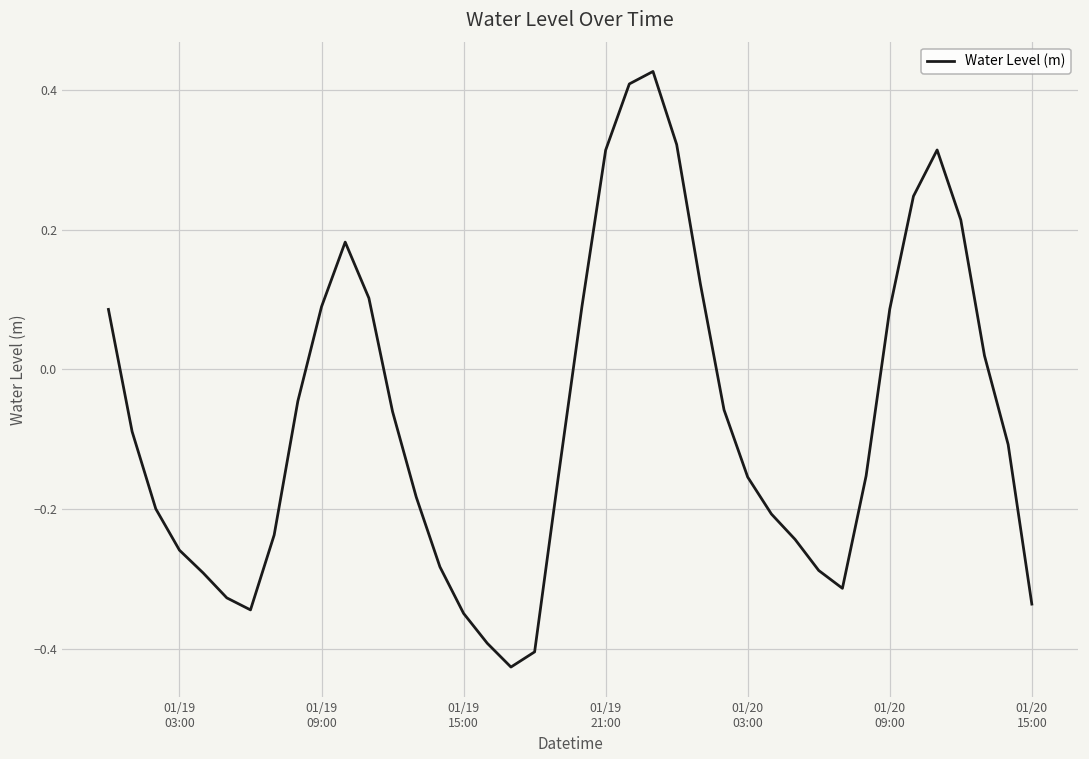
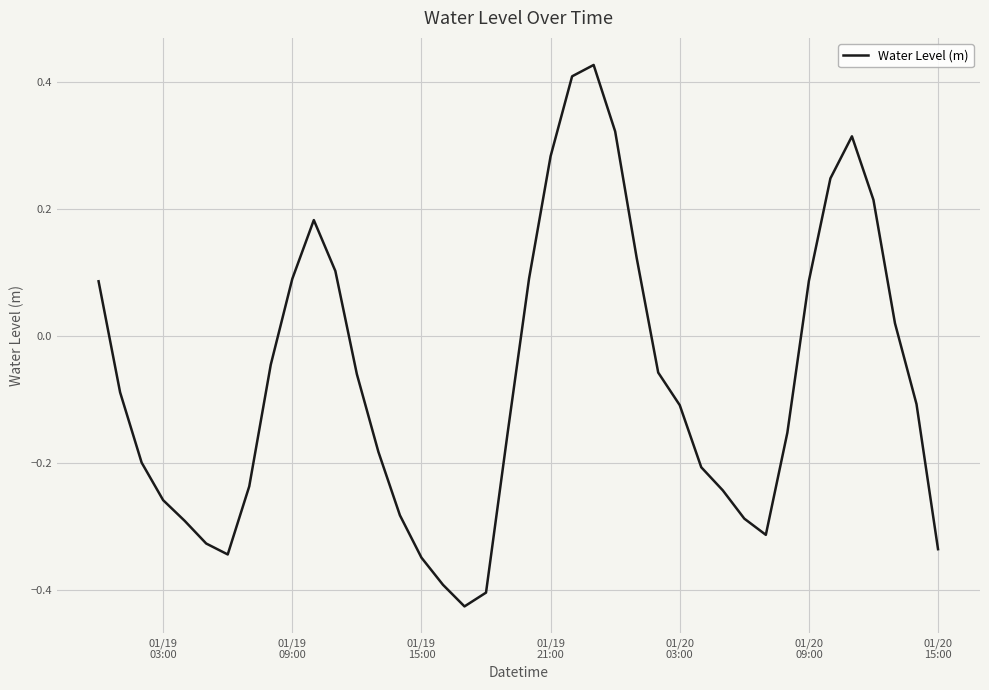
  {
    "01/19 03:00": -0.26,
    "01/19 09:00": 0.09,
    "01/19 15:00": -0.35,
-   "01/19 21:00": 0.31,
-   "01/20 03:00": -0.15,
+   "01/19 21:00": 0.28,
+   "01/20 03:00": -0.11,
    "01/20 09:00": 0.09,
    "01/20 15:00": -0.34
  }
